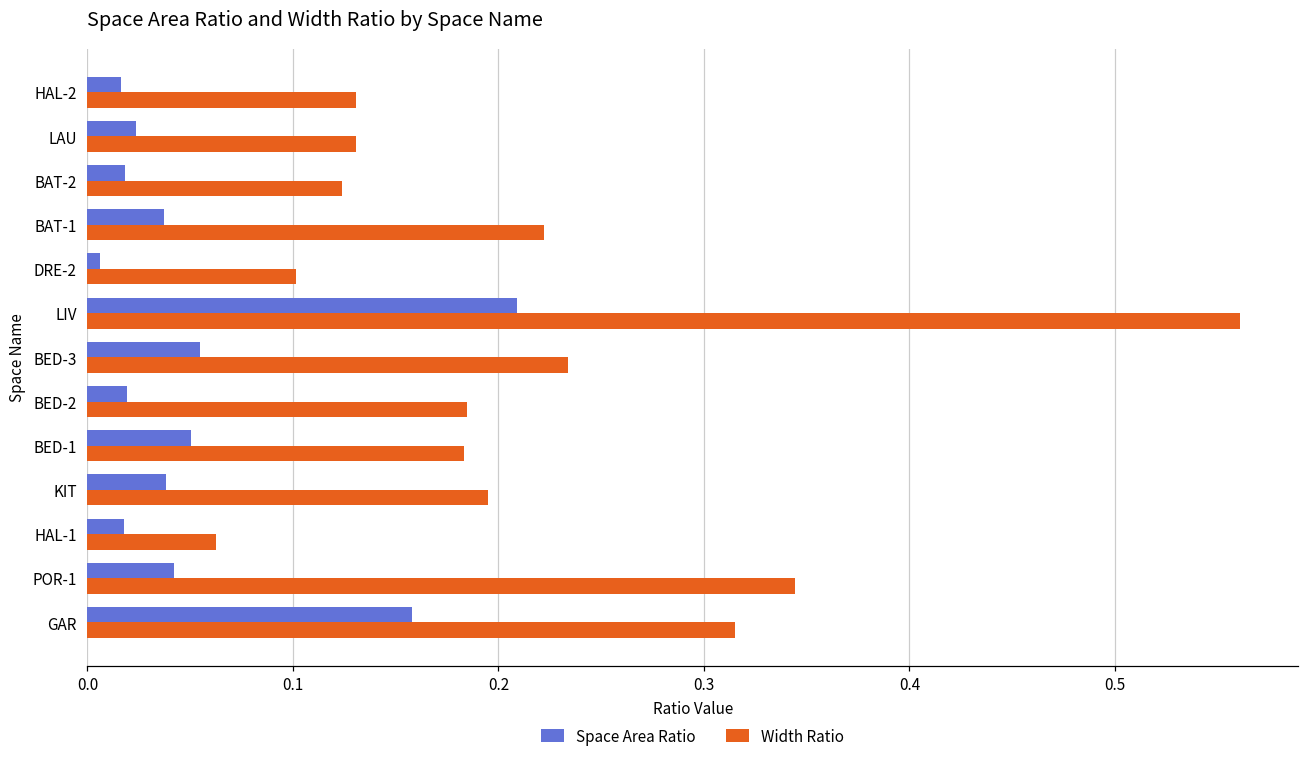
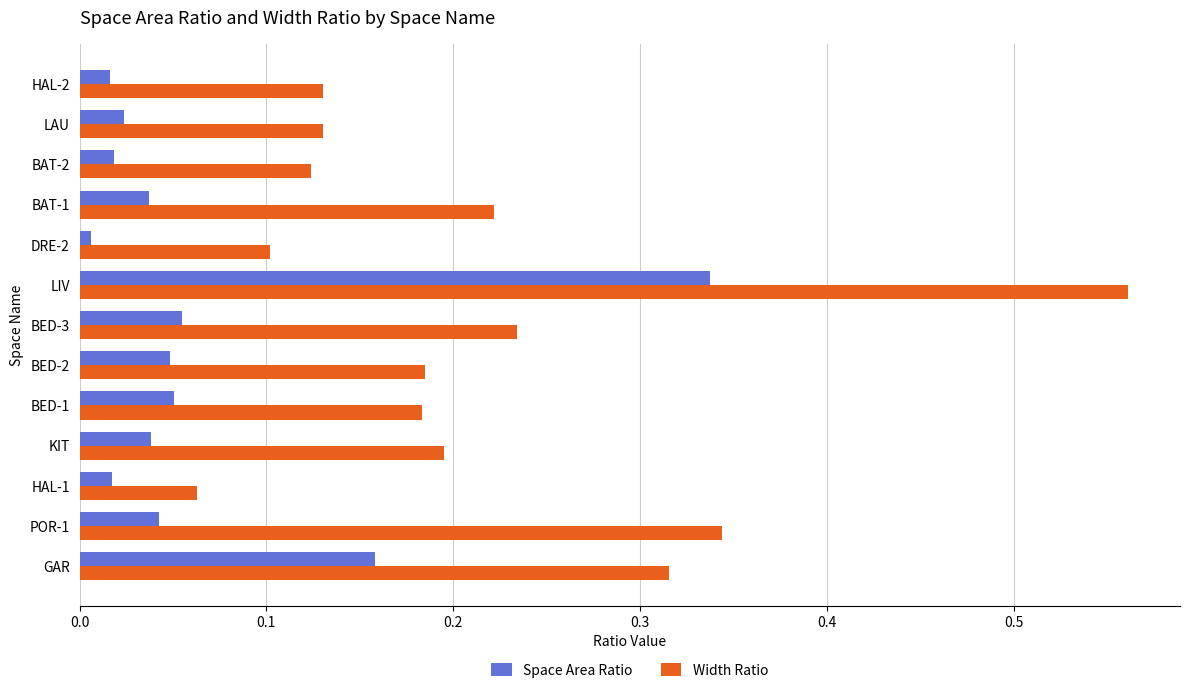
  {
    "Space Area Ratio": {
      "HAL-2": 0.016,
      "LAU": 0.024,
      "BAT-2": 0.018,
      "BAT-1": 0.037,
      "DRE-2": 0.006,
-     "LIV": 0.209,
+     "LIV": 0.338,
      "BED-3": 0.055,
-     "BED-2": 0.019,
+     "BED-2": 0.049,
      "BED-1": 0.050,
      "KIT": 0.038,
      "HAL-1": 0.018,
      "POR-1": 0.042,
      "GAR": 0.158
    },
    "Width Ratio": {
      "HAL-2": 0.131,
      "LAU": 0.131,
      "BAT-2": 0.124,
      "BAT-1": 0.222,
      "DRE-2": 0.102,
      "LIV": 0.561,
      "BED-3": 0.234,
      "BED-2": 0.185,
      "BED-1": 0.183,
      "KIT": 0.195,
      "HAL-1": 0.063,
      "POR-1": 0.344,
      "GAR": 0.315
    }
  }
